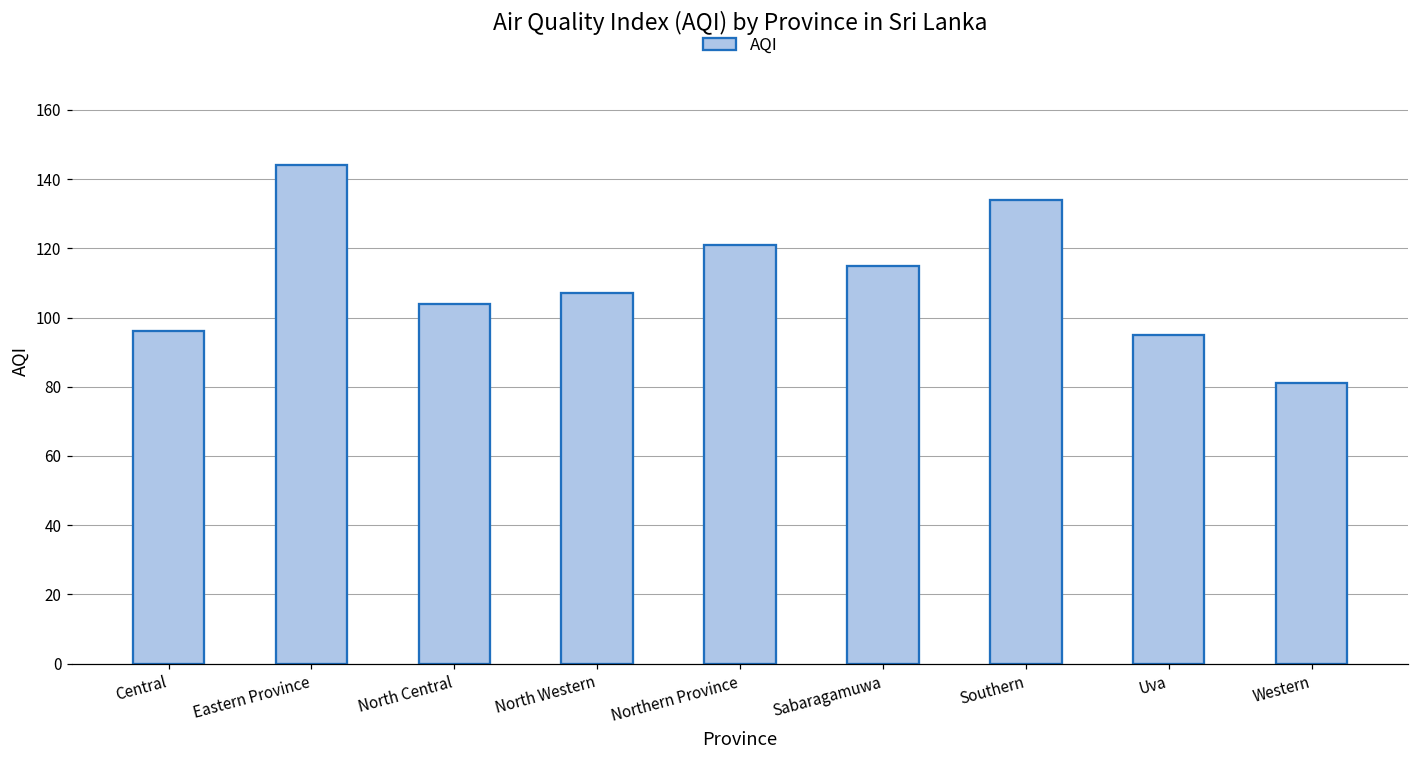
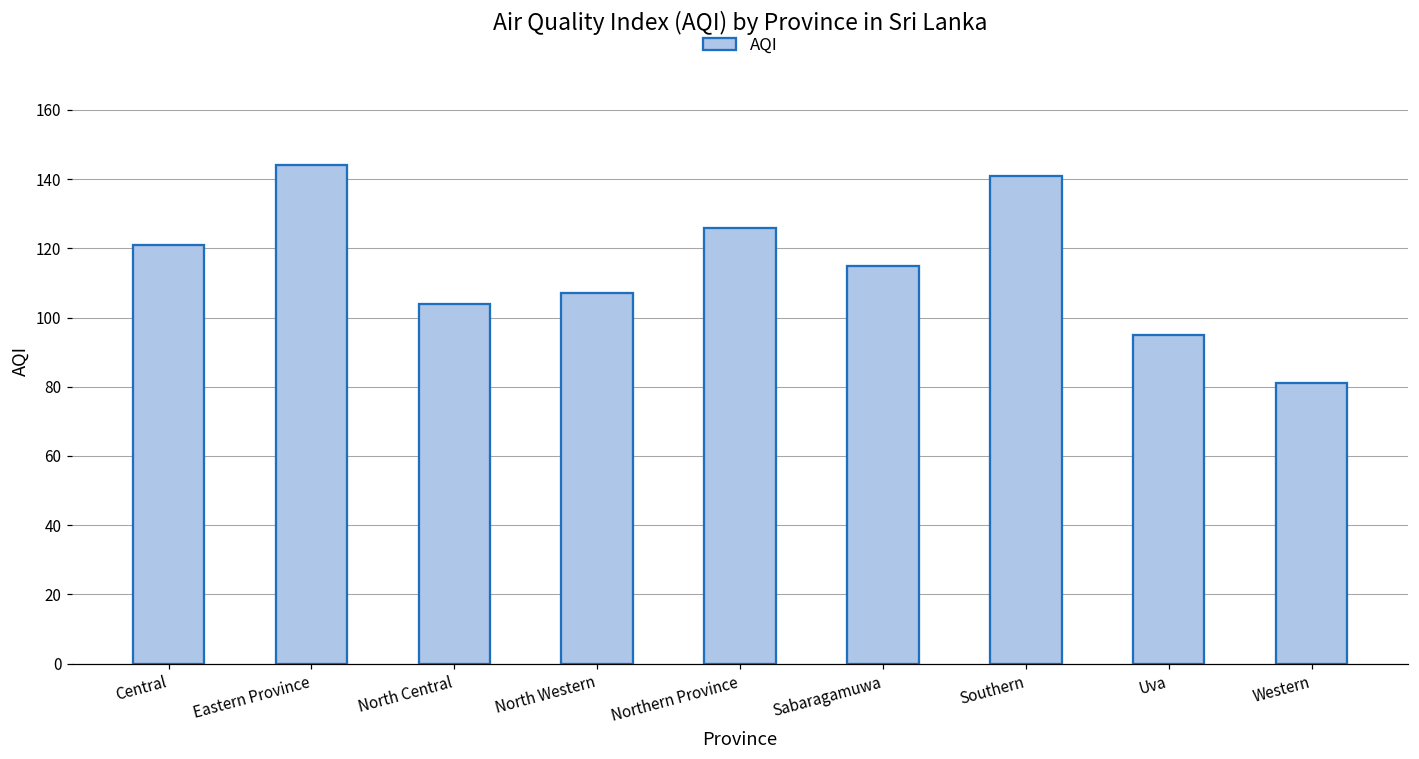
  {
-   "Central": 96,
+   "Central": 121,
    "Eastern Province": 144,
    "North Central": 104,
    "North Western": 107,
-   "Northern Province": 121,
+   "Northern Province": 126,
    "Sabaragamuwa": 115,
-   "Southern": 134,
+   "Southern": 141,
    "Uva": 95,
    "Western": 81
  }
